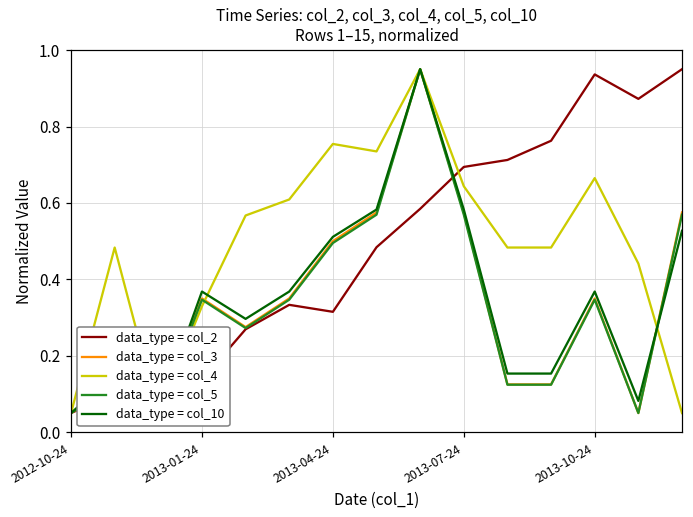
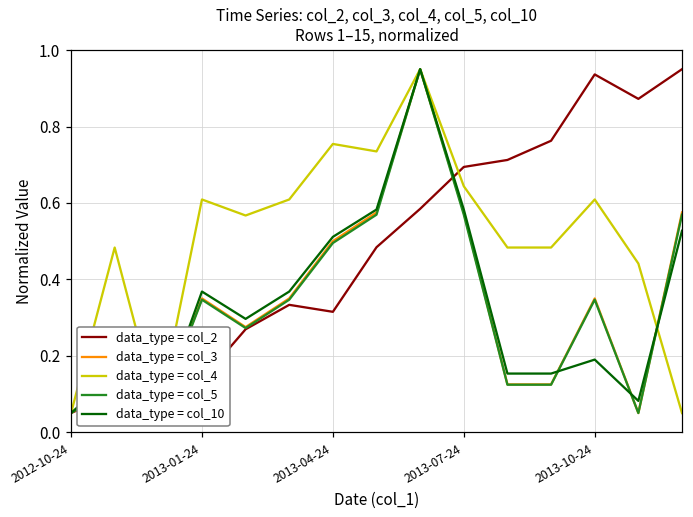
  {
    "data_type = col_2": {
      "2013-04-24": 0.31,
      "2013-07-24": 0.69,
      "2013-10-24": 0.94
    },
    "data_type = col_4": {
-     "2013-01-24": 0.33,
+     "2013-01-24": 0.61,
      "2013-04-24": 0.75,
      "2013-07-24": 0.64,
-     "2013-10-24": 0.66
+     "2013-10-24": 0.61
    },
    "data_type = col_10": {
      "2013-01-24": 0.37,
      "2013-04-24": 0.51,
      "2013-07-24": 0.58,
-     "2013-10-24": 0.37
+     "2013-10-24": 0.19
    }
  }
